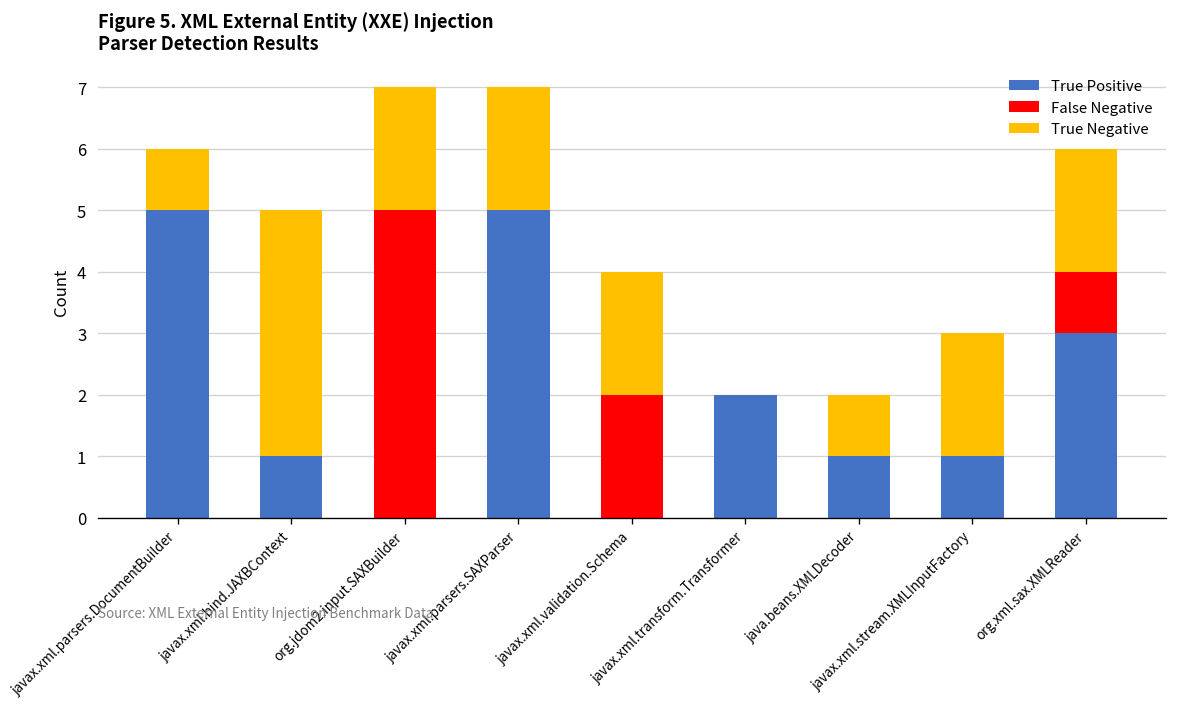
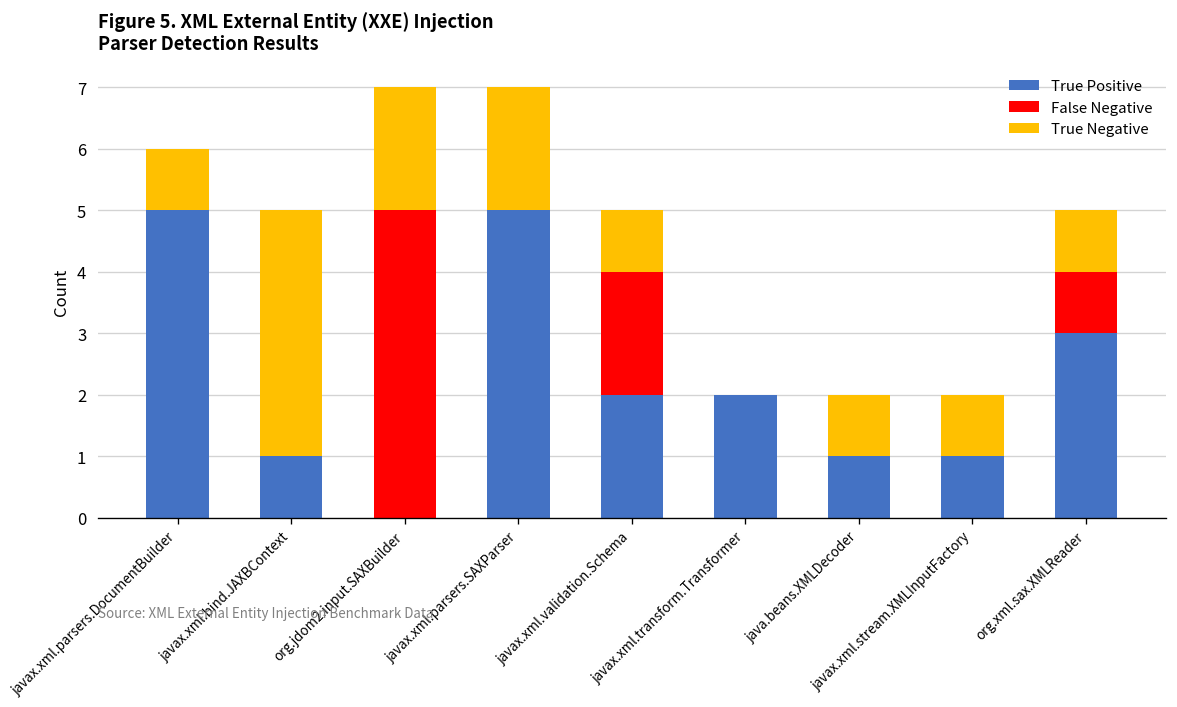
  {
    "True Positive": {
      "javax.xml.parsers.DocumentBuilder": 5,
      "javax.xml.bind.JAXBContext": 1,
      "org.jdom2.input.SAXBuilder": 0,
      "javax.xml.parsers.SAXParser": 5,
-     "javax.xml.validation.Schema": 0,
+     "javax.xml.validation.Schema": 2,
      "javax.xml.transform.Transformer": 2,
      "java.beans.XMLDecoder": 1,
      "javax.xml.stream.XMLInputFactory": 1,
      "org.xml.sax.XMLReader": 3
    },
    "True Negative": {
      "javax.xml.parsers.DocumentBuilder": 1,
      "javax.xml.bind.JAXBContext": 4,
      "org.jdom2.input.SAXBuilder": 2,
      "javax.xml.parsers.SAXParser": 2,
-     "javax.xml.validation.Schema": 2,
+     "javax.xml.validation.Schema": 1,
      "javax.xml.transform.Transformer": 0,
      "java.beans.XMLDecoder": 1,
-     "javax.xml.stream.XMLInputFactory": 2,
-     "org.xml.sax.XMLReader": 2
+     "javax.xml.stream.XMLInputFactory": 1,
+     "org.xml.sax.XMLReader": 1
    }
  }
